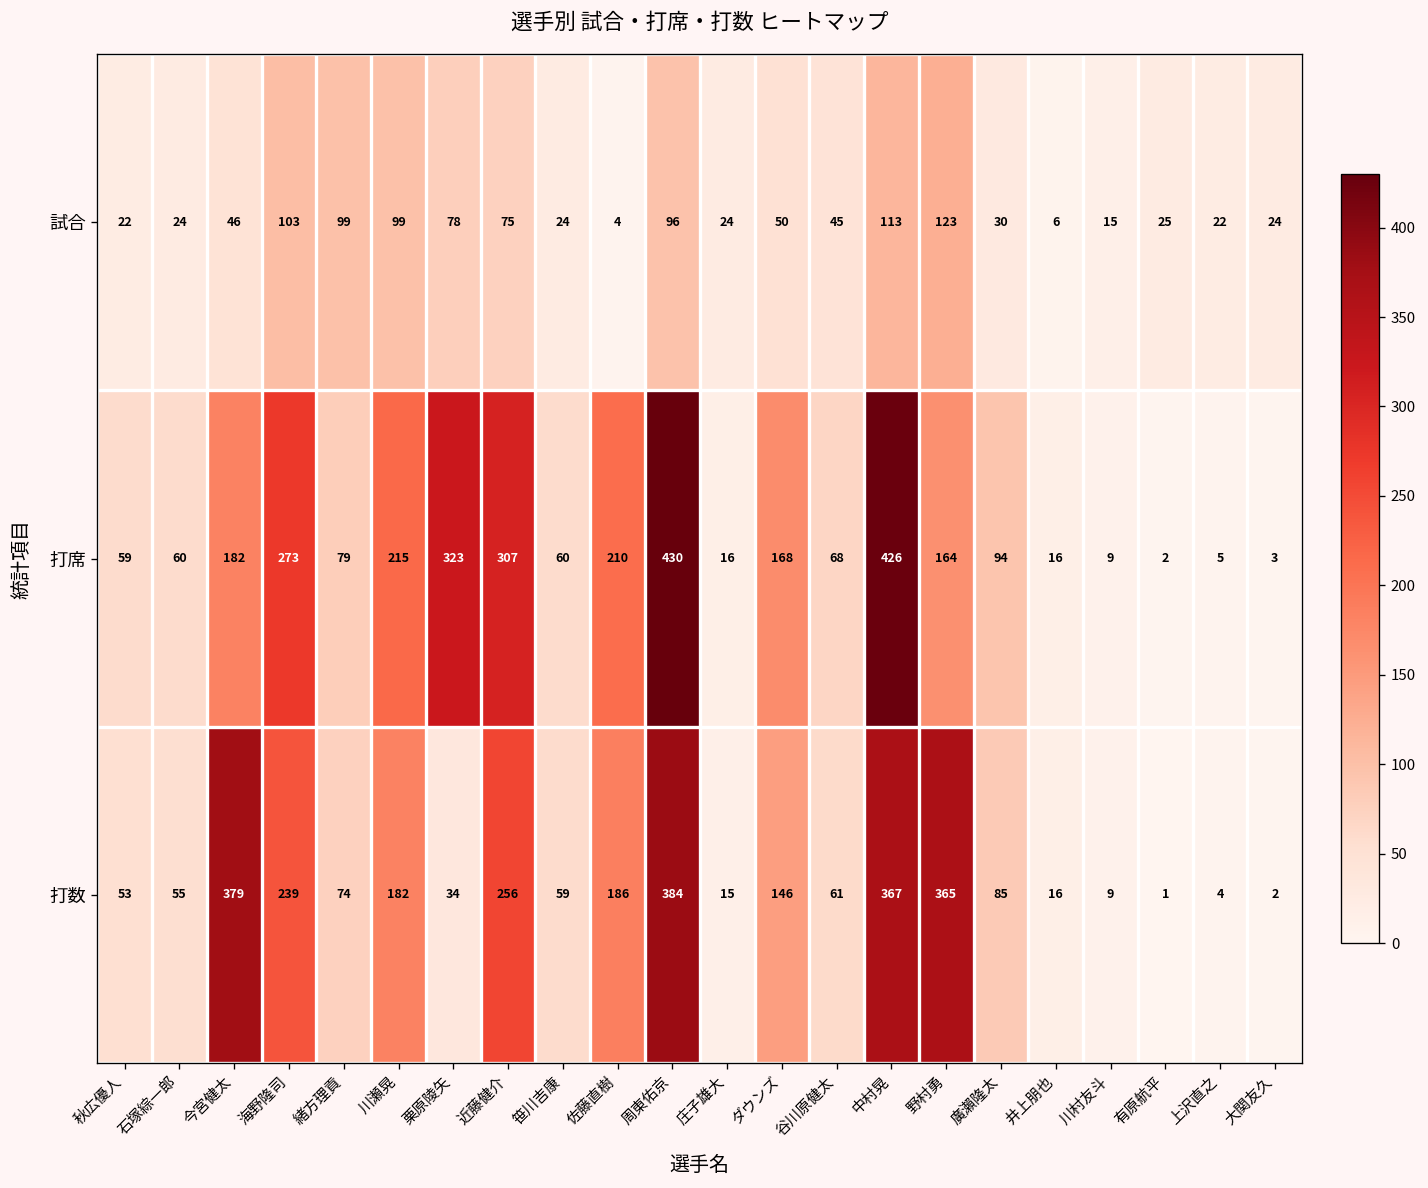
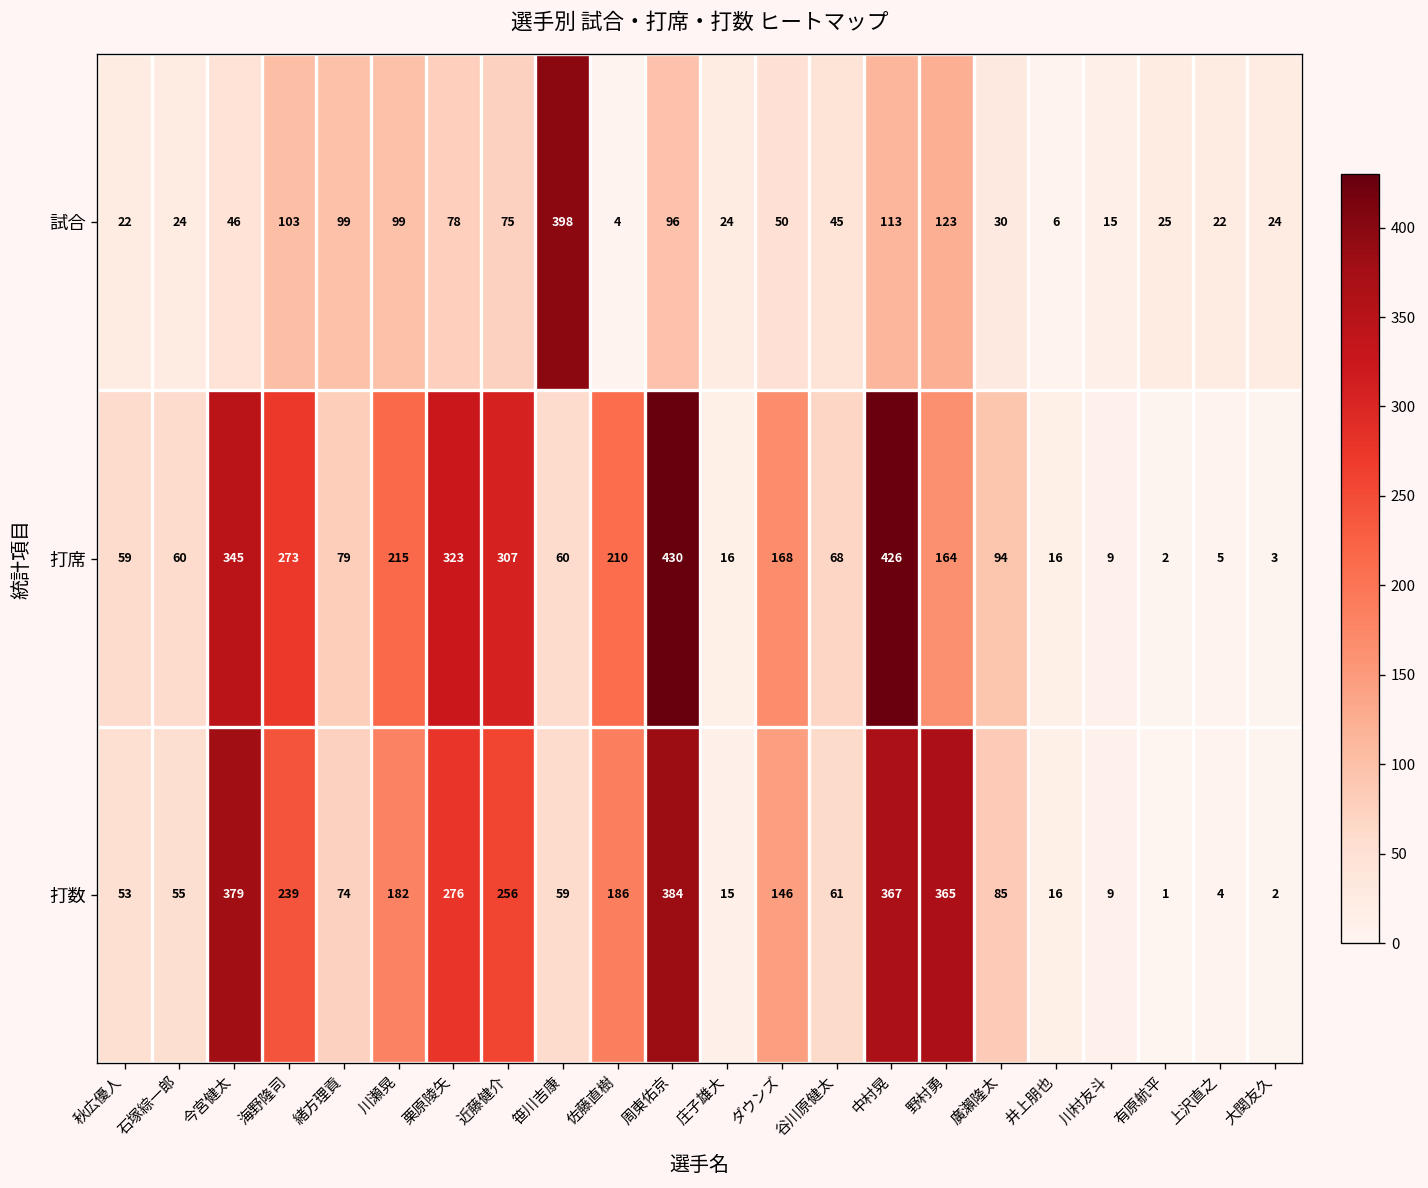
  {
    "試合": {
      "秋広優人": 22,
      "石塚綜一郎": 24,
      "今宮健太": 46,
      "海野隆司": 103,
      "緒方理貢": 99,
      "川瀬晃": 99,
      "栗原陵矢": 78,
      "近藤健介": 75,
-     "笹川吉康": 24,
+     "笹川吉康": 398,
      "佐藤直樹": 4,
      "周東佑京": 96,
      "庄子雄大": 24,
      "ダウンズ": 50,
      "谷川原健太": 45,
      "中村晃": 113,
      "野村勇": 123,
      "廣瀨隆太": 30,
      "井上朋也": 6,
      "川村友斗": 15,
      "有原航平": 25,
      "上沢直之": 22,
      "大関友久": 24
    },
    "打席": {
      "秋広優人": 59,
      "石塚綜一郎": 60,
-     "今宮健太": 182,
+     "今宮健太": 345,
      "海野隆司": 273,
      "緒方理貢": 79,
      "川瀬晃": 215,
      "栗原陵矢": 323,
      "近藤健介": 307,
      "笹川吉康": 60,
      "佐藤直樹": 210,
      "周東佑京": 430,
      "庄子雄大": 16,
      "ダウンズ": 168,
      "谷川原健太": 68,
      "中村晃": 426,
      "野村勇": 164,
      "廣瀨隆太": 94,
      "井上朋也": 16,
      "川村友斗": 9,
      "有原航平": 2,
      "上沢直之": 5,
      "大関友久": 3
    },
    "打数": {
      "秋広優人": 53,
      "石塚綜一郎": 55,
      "今宮健太": 379,
      "海野隆司": 239,
      "緒方理貢": 74,
      "川瀬晃": 182,
-     "栗原陵矢": 34,
+     "栗原陵矢": 276,
      "近藤健介": 256,
      "笹川吉康": 59,
      "佐藤直樹": 186,
      "周東佑京": 384,
      "庄子雄大": 15,
      "ダウンズ": 146,
      "谷川原健太": 61,
      "中村晃": 367,
      "野村勇": 365,
      "廣瀨隆太": 85,
      "井上朋也": 16,
      "川村友斗": 9,
      "有原航平": 1,
      "上沢直之": 4,
      "大関友久": 2
    }
  }
